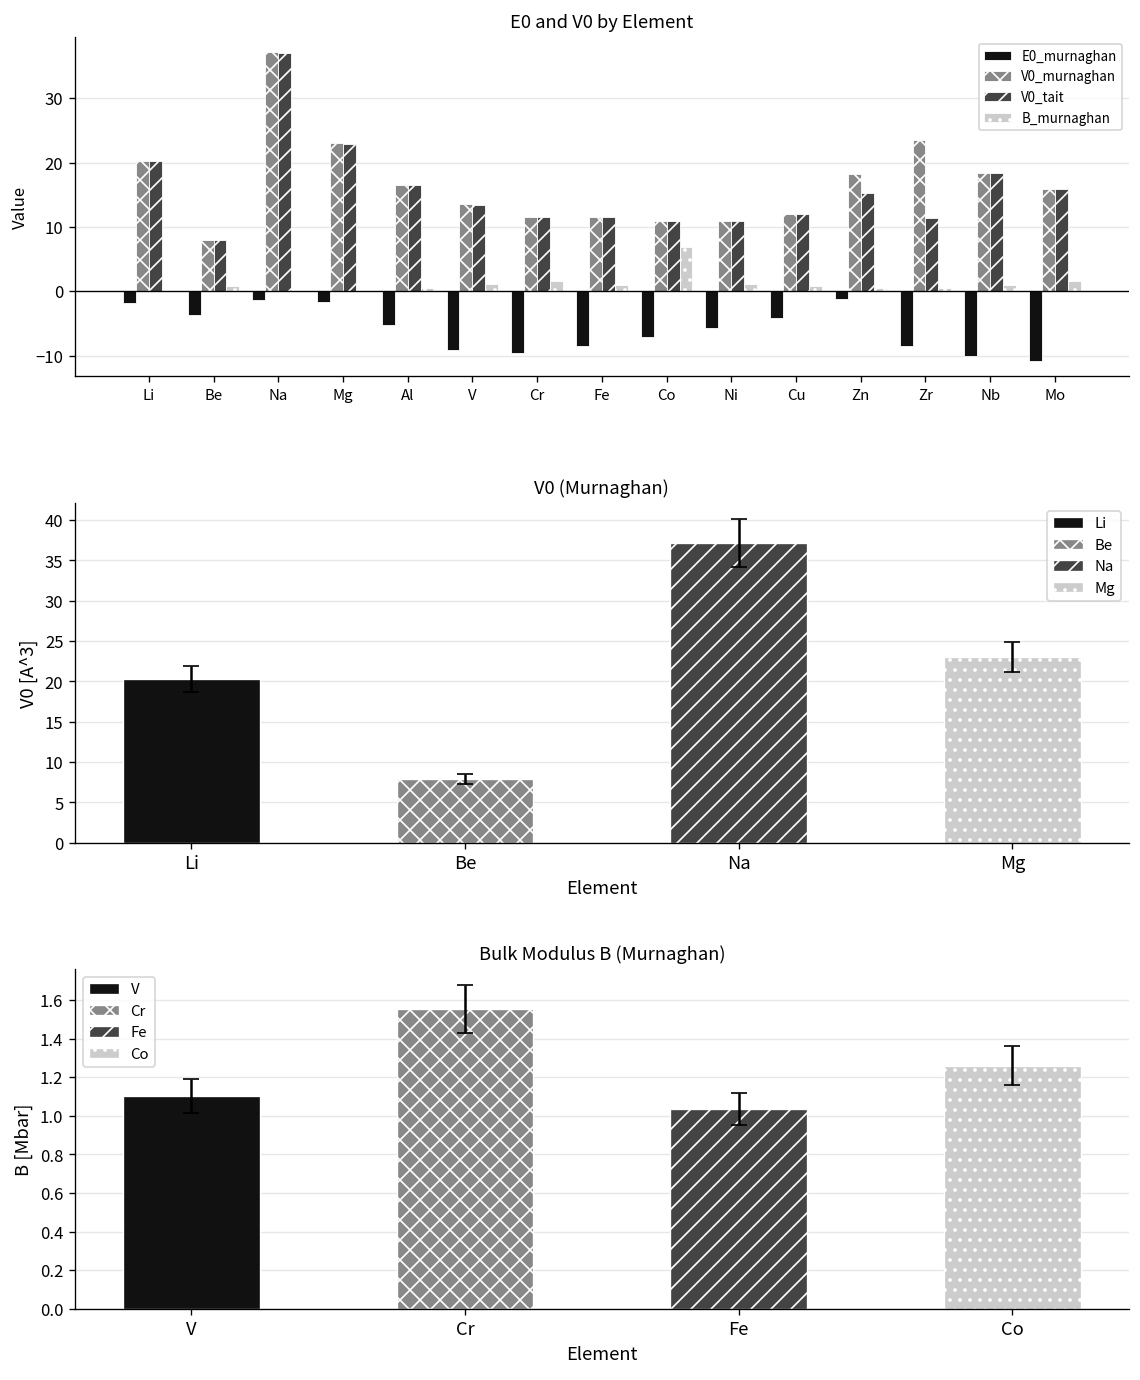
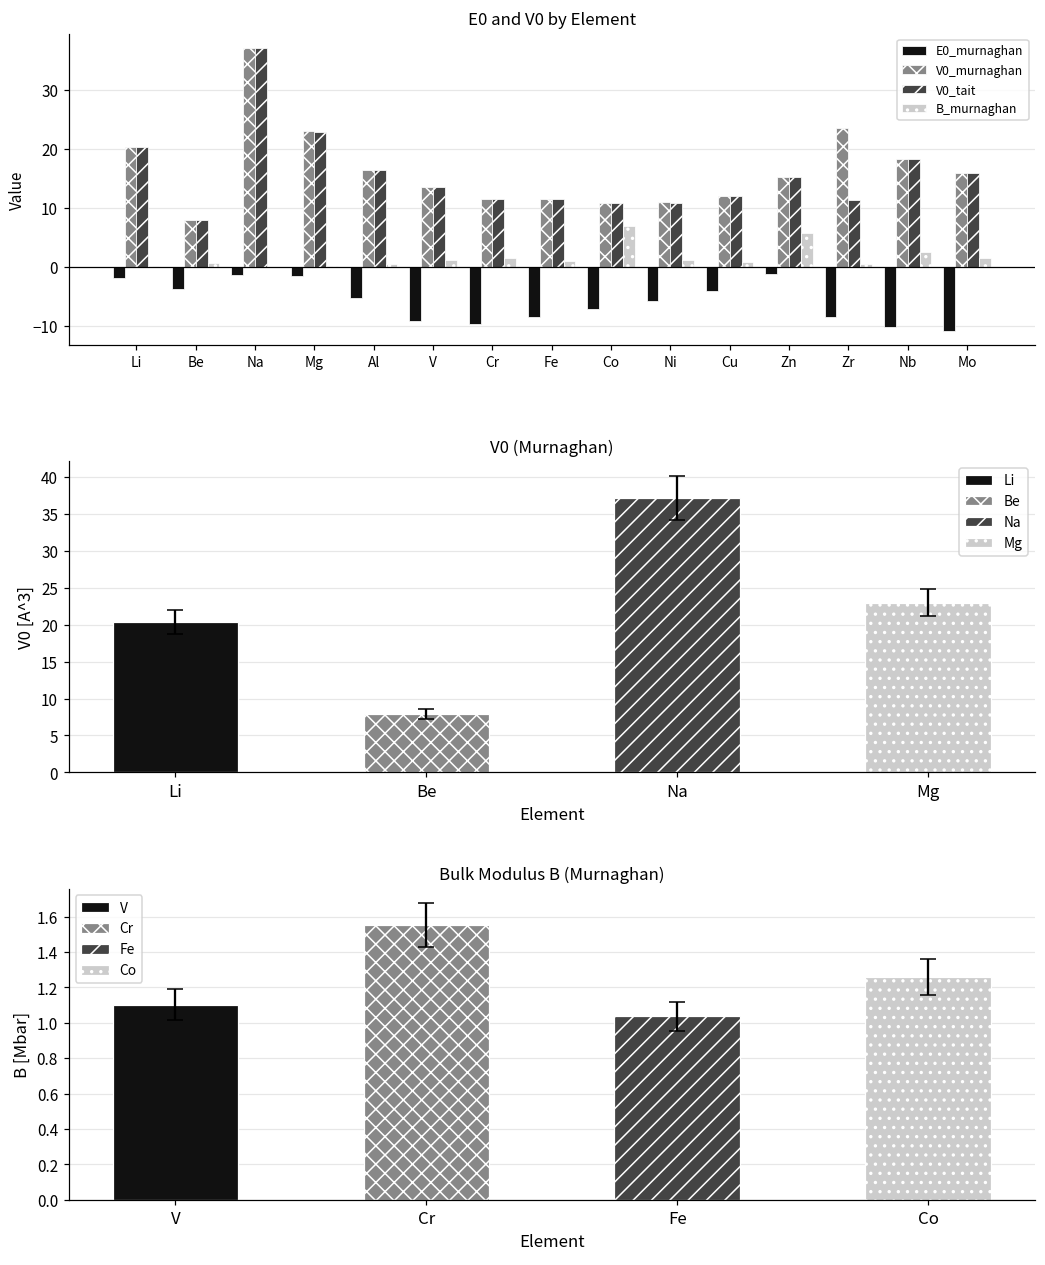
  {
    "E0 and V0 by Element": {
      "E0_murnaghan": {
        "Li": -2,
        "Be": -4,
        "Na": -1,
        "Mg": -2,
        "Al": -5,
        "V": -9,
        "Cr": -10,
        "Fe": -8,
        "Co": -7,
        "Ni": -6,
        "Cu": -4,
        "Zn": -1,
        "Zr": -9,
        "Nb": -10,
        "Mo": -11
      },
      "V0_murnaghan": {
        "Li": 20,
        "Be": 8,
        "Na": 37,
        "Mg": 23,
        "Al": 17,
        "V": 13,
        "Cr": 12,
        "Fe": 12,
        "Co": 11,
        "Ni": 11,
        "Cu": 12,
-       "Zn": 18,
+       "Zn": 15,
        "Zr": 24,
        "Nb": 18,
        "Mo": 16
      },
      "V0_tait": {
        "Li": 20,
        "Be": 8,
        "Na": 37,
        "Mg": 23,
        "Al": 16,
        "V": 13,
        "Cr": 12,
        "Fe": 11,
        "Co": 11,
        "Ni": 11,
        "Cu": 12,
        "Zn": 15,
        "Zr": 11,
        "Nb": 18,
        "Mo": 16
      },
      "B_murnaghan": {
        "Be": 1,
        "V": 1,
        "Cr": 2,
        "Fe": 1,
        "Co": 7,
        "Ni": 1,
        "Cu": 1,
-       "Zn": 0,
+       "Zn": 6,
        "Zr": 1,
-       "Nb": 1,
+       "Nb": 3,
        "Mo": 2
      }
    }
  }
